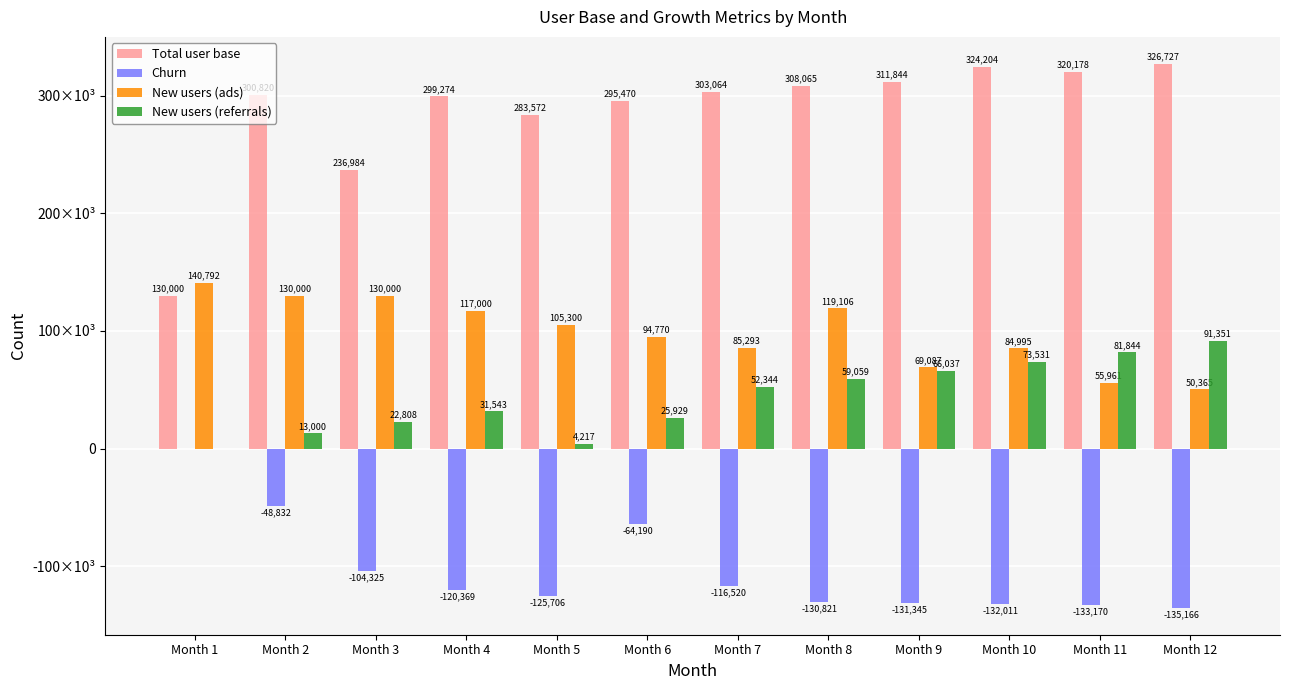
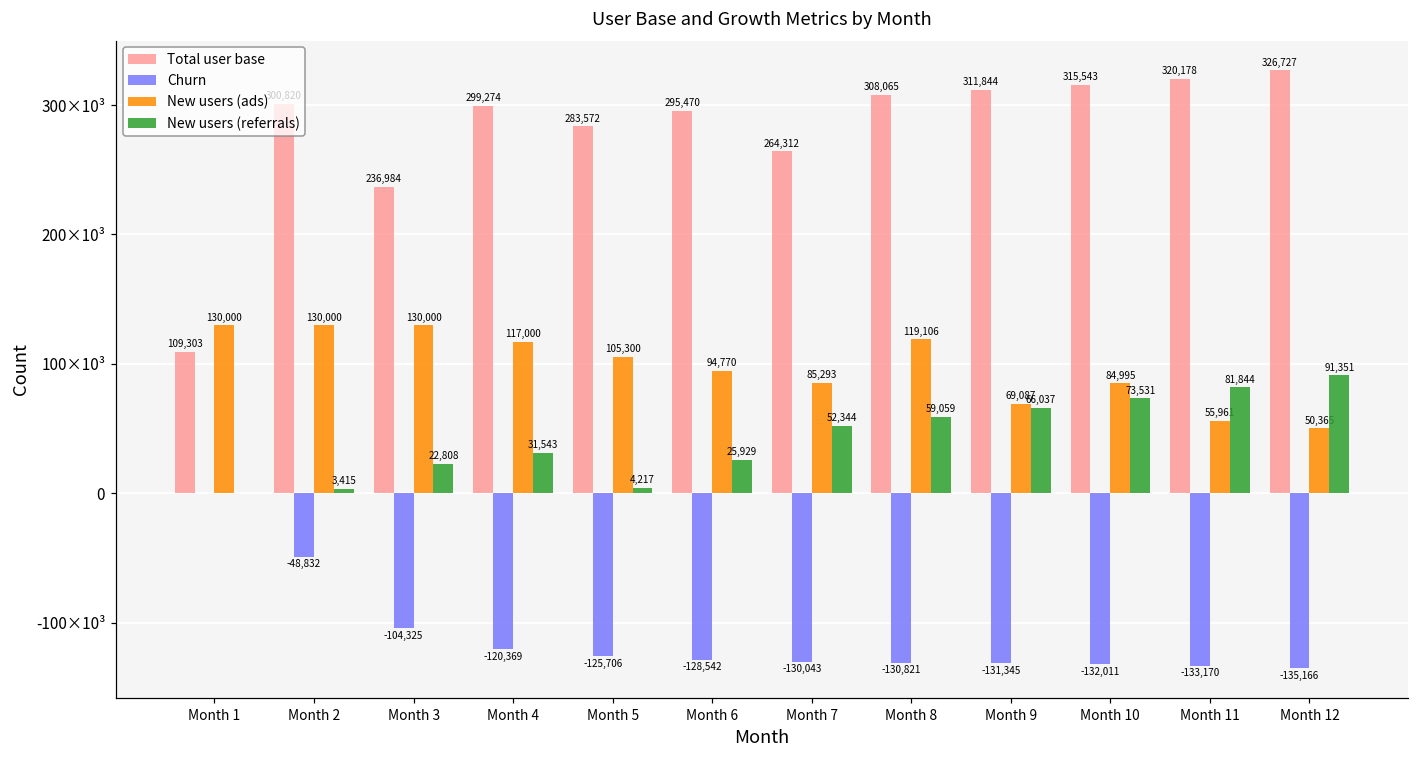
  {
    "Total user base": {
-     "Month 1": "130,000",
+     "Month 1": "109,303",
      "Month 3": "236,984",
      "Month 4": "299,274",
      "Month 5": "283,572",
      "Month 6": "295,470",
-     "Month 7": "303,064",
+     "Month 7": "264,312",
      "Month 8": "308,065",
      "Month 9": "311,844",
-     "Month 10": "324,204",
+     "Month 10": "315,543",
      "Month 11": "320,178",
      "Month 12": "326,727"
    },
    "Churn": {
      "Month 2": "-48,832",
      "Month 3": "-104,325",
      "Month 4": "-120,369",
      "Month 5": "-125,706",
-     "Month 6": "-64,190",
-     "Month 7": "-116,520",
+     "Month 6": "-128,542",
+     "Month 7": "-130,043",
      "Month 8": "-130,821",
      "Month 9": "-131,345",
      "Month 10": "-132,011",
      "Month 11": "-133,170",
      "Month 12": "-135,166"
    },
    "New users (ads)": {
-     "Month 1": "140,792",
+     "Month 1": "130,000",
      "Month 2": "130,000",
      "Month 3": "130,000",
      "Month 4": "117,000",
      "Month 5": "105,300",
      "Month 6": "94,770",
      "Month 7": "85,293",
      "Month 8": "119,106",
      "Month 10": "84,995",
      "Month 11": "55,961",
      "Month 12": "50,365"
    },
    "New users (referrals)": {
-     "Month 2": "13,000",
+     "Month 2": "3,415",
      "Month 3": "22,808",
      "Month 4": "31,543",
      "Month 5": "4,217",
      "Month 6": "25,929",
      "Month 7": "52,344",
      "Month 8": "59,059",
      "Month 10": "73,531",
      "Month 11": "81,844",
      "Month 12": "91,351"
    }
  }
